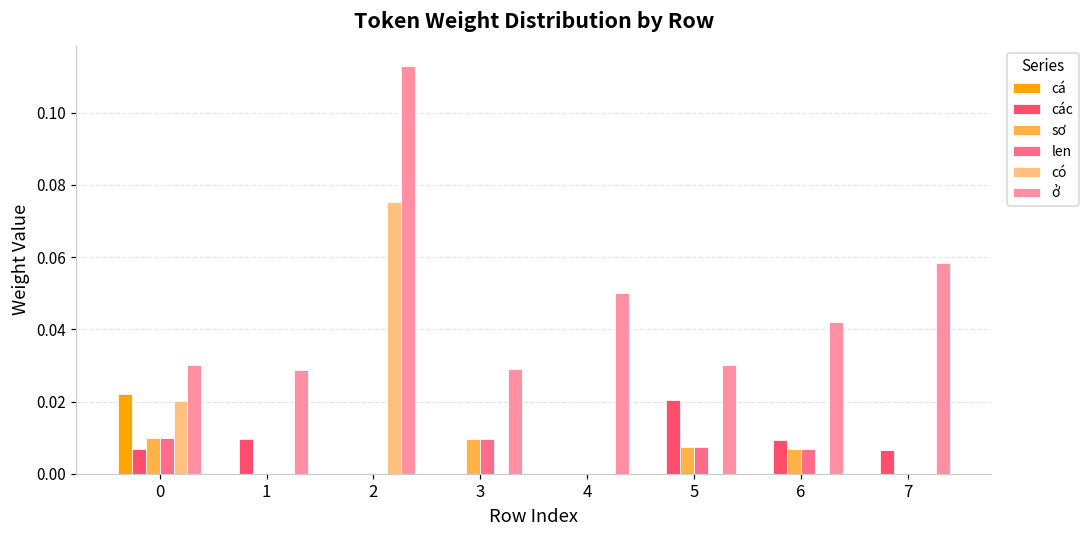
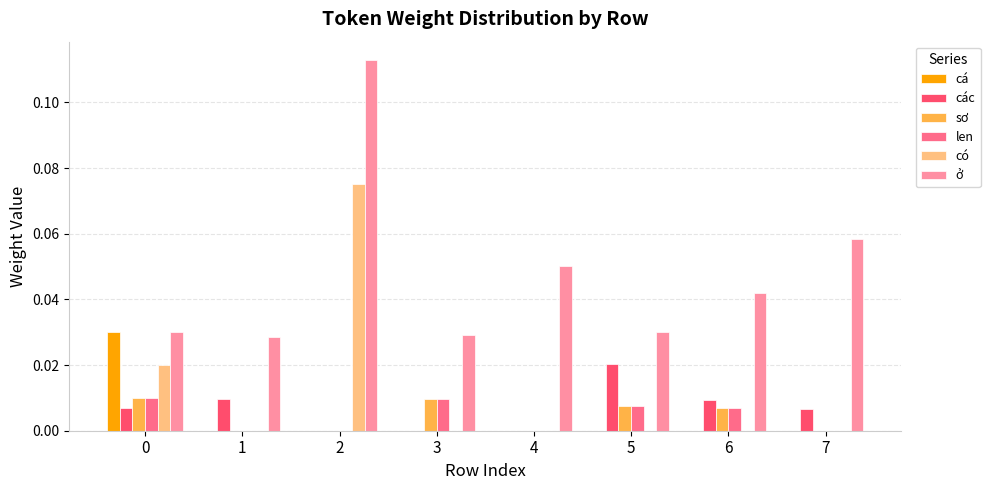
  {
    "cá": {
-     "0": 0.022,
+     "0": 0.030,
      "1": 0.000,
      "2": 0.000,
      "3": 0.000,
      "4": 0.000,
      "5": 0.000,
      "6": 0.000,
      "7": 0.000
    }
  }
